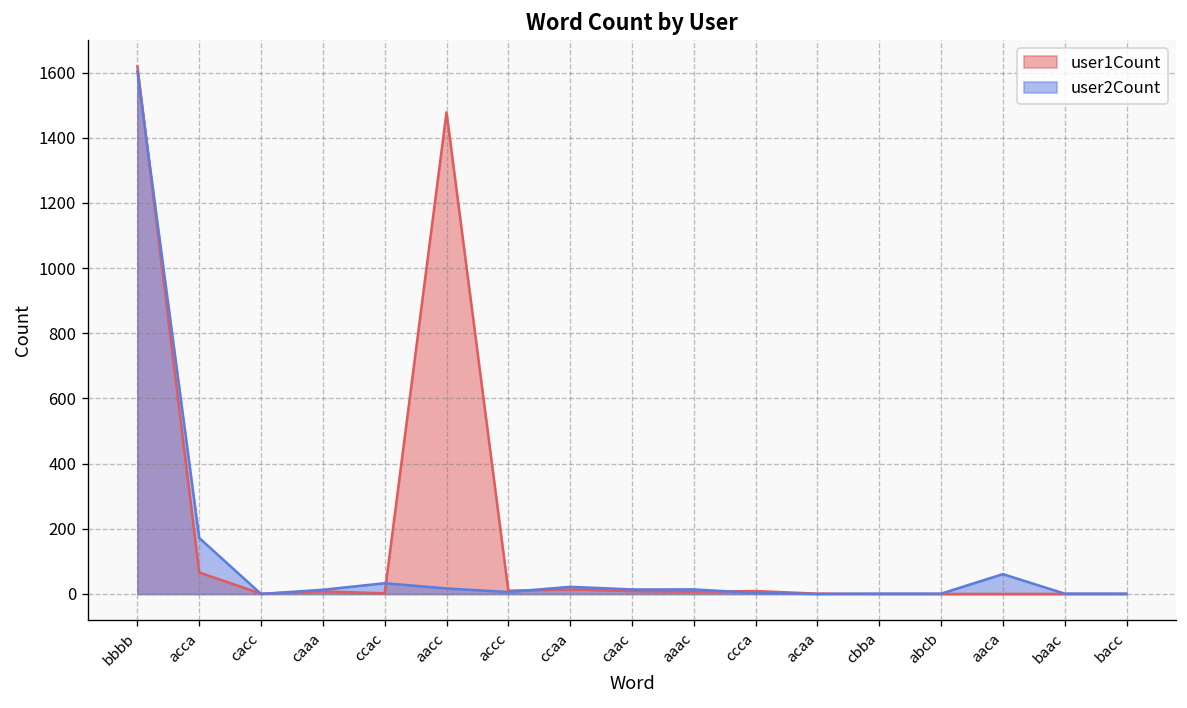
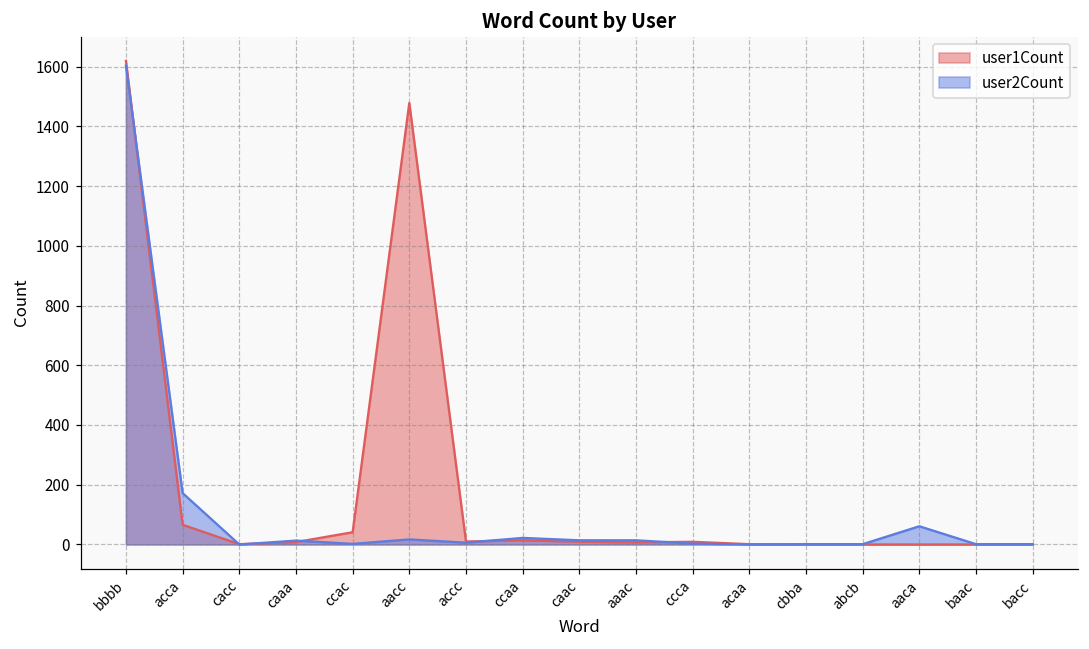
  {
    "user1Count": {
      "bbbb": 1620,
      "acca": 70,
-     "ccac": 0,
+     "ccac": 40,
      "aacc": 1480,
      "aaca": 0
    },
    "user2Count": {
      "bbbb": 1600,
      "acca": 170,
-     "ccac": 30,
+     "ccac": 0,
      "aacc": 20,
      "aaca": 60
    }
  }
